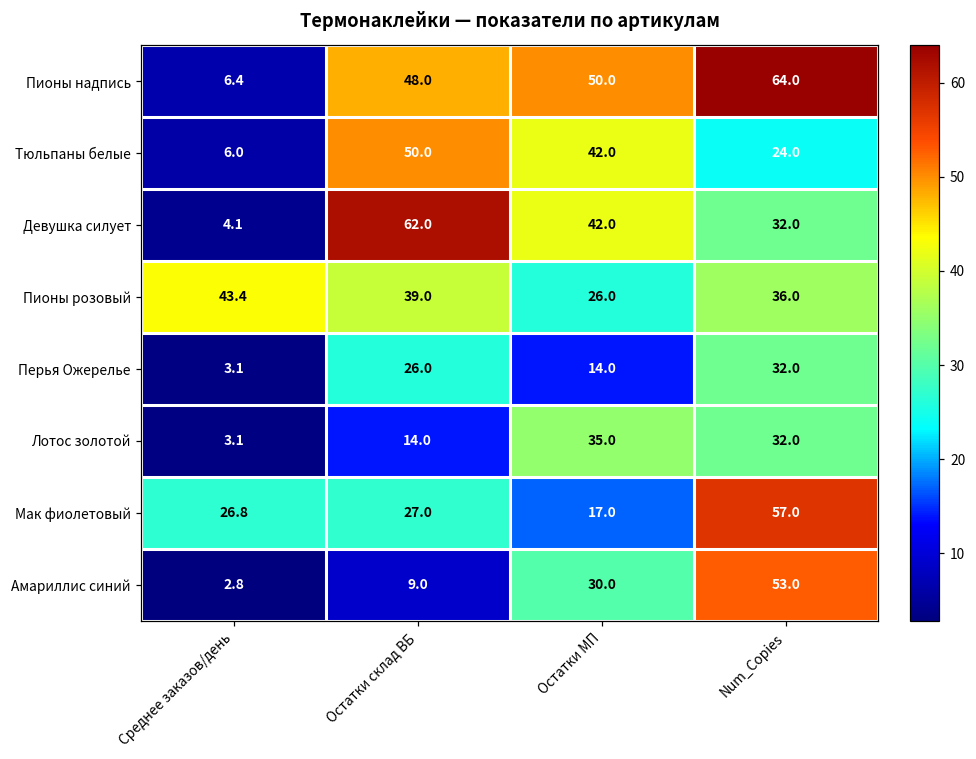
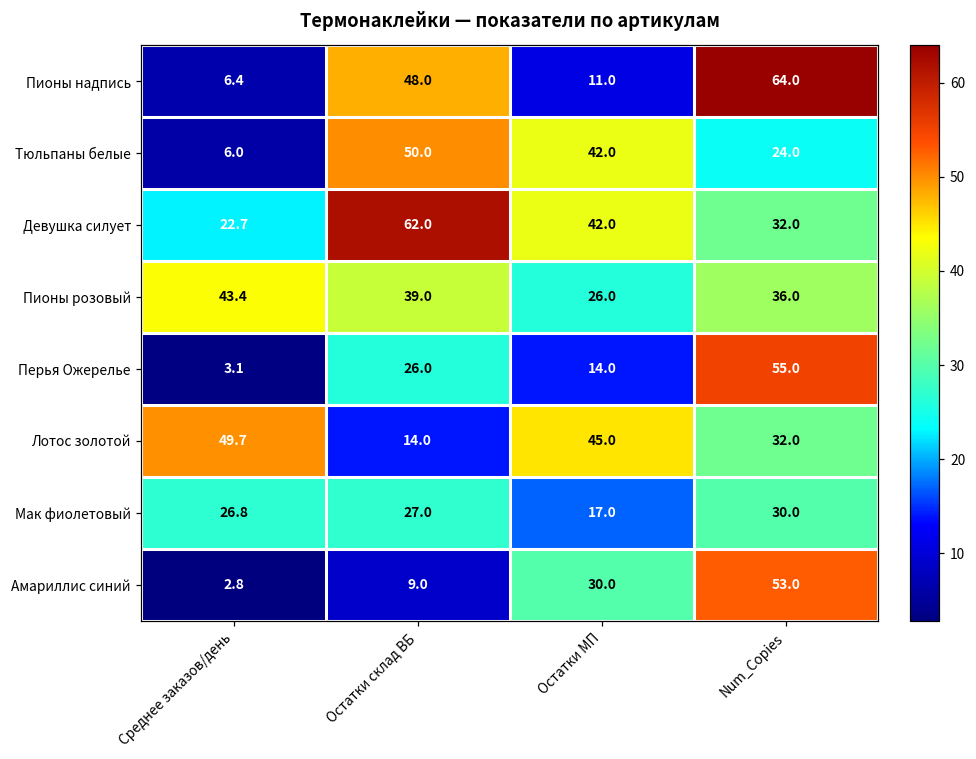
  {
    "Пионы надпись": {
      "Среднее заказов/день": 6.4,
      "Остатки склад ВБ": 48.0,
-     "Остатки МП": 50.0,
+     "Остатки МП": 11.0,
      "Num_Copies": 64.0
    },
    "Тюльпаны белые": {
      "Среднее заказов/день": 6.0,
      "Остатки склад ВБ": 50.0,
      "Остатки МП": 42.0,
      "Num_Copies": 24.0
    },
    "Девушка силует": {
-     "Среднее заказов/день": 4.1,
+     "Среднее заказов/день": 22.7,
      "Остатки склад ВБ": 62.0,
      "Остатки МП": 42.0,
      "Num_Copies": 32.0
    },
    "Пионы розовый": {
      "Среднее заказов/день": 43.4,
      "Остатки склад ВБ": 39.0,
      "Остатки МП": 26.0,
      "Num_Copies": 36.0
    },
    "Перья Ожерелье": {
      "Среднее заказов/день": 3.1,
      "Остатки склад ВБ": 26.0,
      "Остатки МП": 14.0,
-     "Num_Copies": 32.0
+     "Num_Copies": 55.0
    },
    "Лотос золотой": {
-     "Среднее заказов/день": 3.1,
+     "Среднее заказов/день": 49.7,
      "Остатки склад ВБ": 14.0,
-     "Остатки МП": 35.0,
+     "Остатки МП": 45.0,
      "Num_Copies": 32.0
    },
    "Мак фиолетовый": {
      "Среднее заказов/день": 26.8,
      "Остатки склад ВБ": 27.0,
      "Остатки МП": 17.0,
-     "Num_Copies": 57.0
+     "Num_Copies": 30.0
    },
    "Амариллис синий": {
      "Среднее заказов/день": 2.8,
      "Остатки склад ВБ": 9.0,
      "Остатки МП": 30.0,
      "Num_Copies": 53.0
    }
  }
